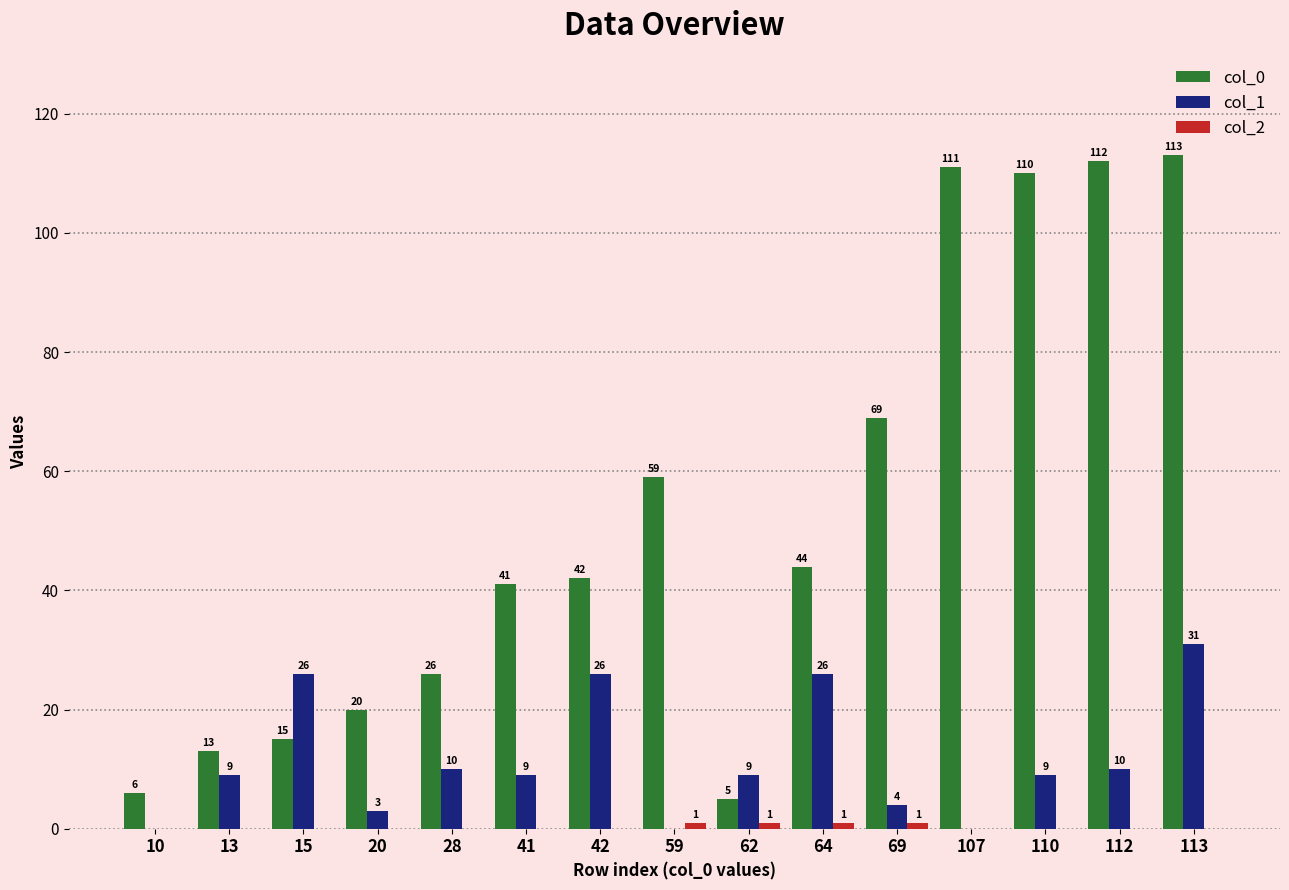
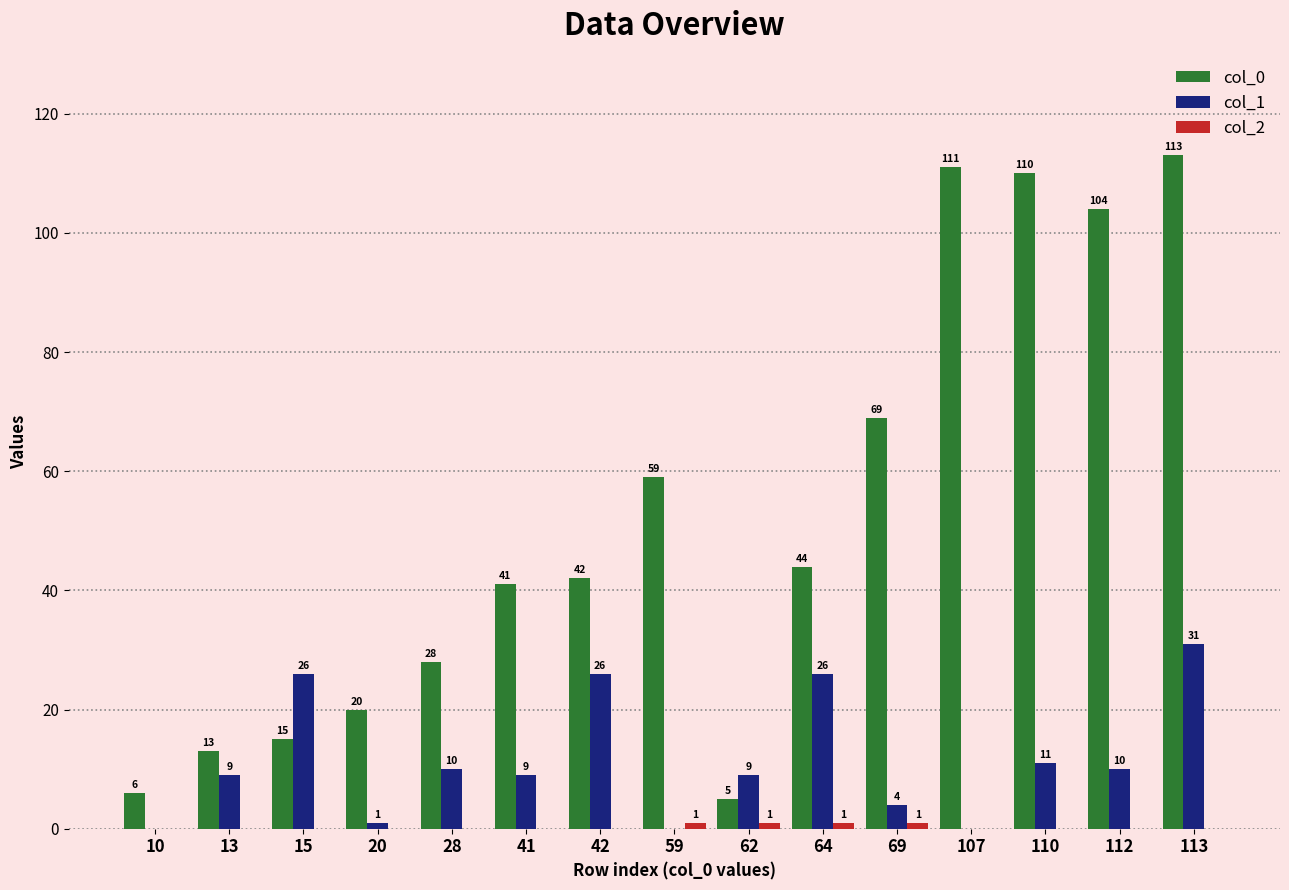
  {
    "col_0": {
      "10": 6,
      "13": 13,
      "15": 15,
      "20": 20,
-     "28": 26,
+     "28": 28,
      "41": 41,
      "42": 42,
      "59": 59,
      "62": 5,
      "64": 44,
      "69": 69,
      "107": 111,
      "110": 110,
-     "112": 112,
+     "112": 104,
      "113": 113
    },
    "col_1": {
      "13": 9,
      "15": 26,
-     "20": 3,
+     "20": 1,
      "28": 10,
      "41": 9,
      "42": 26,
      "62": 9,
      "64": 26,
      "69": 4,
-     "110": 9,
+     "110": 11,
      "112": 10,
      "113": 31
    },
    "col_2": {
      "59": 1,
      "62": 1,
      "64": 1,
      "69": 1
    }
  }
